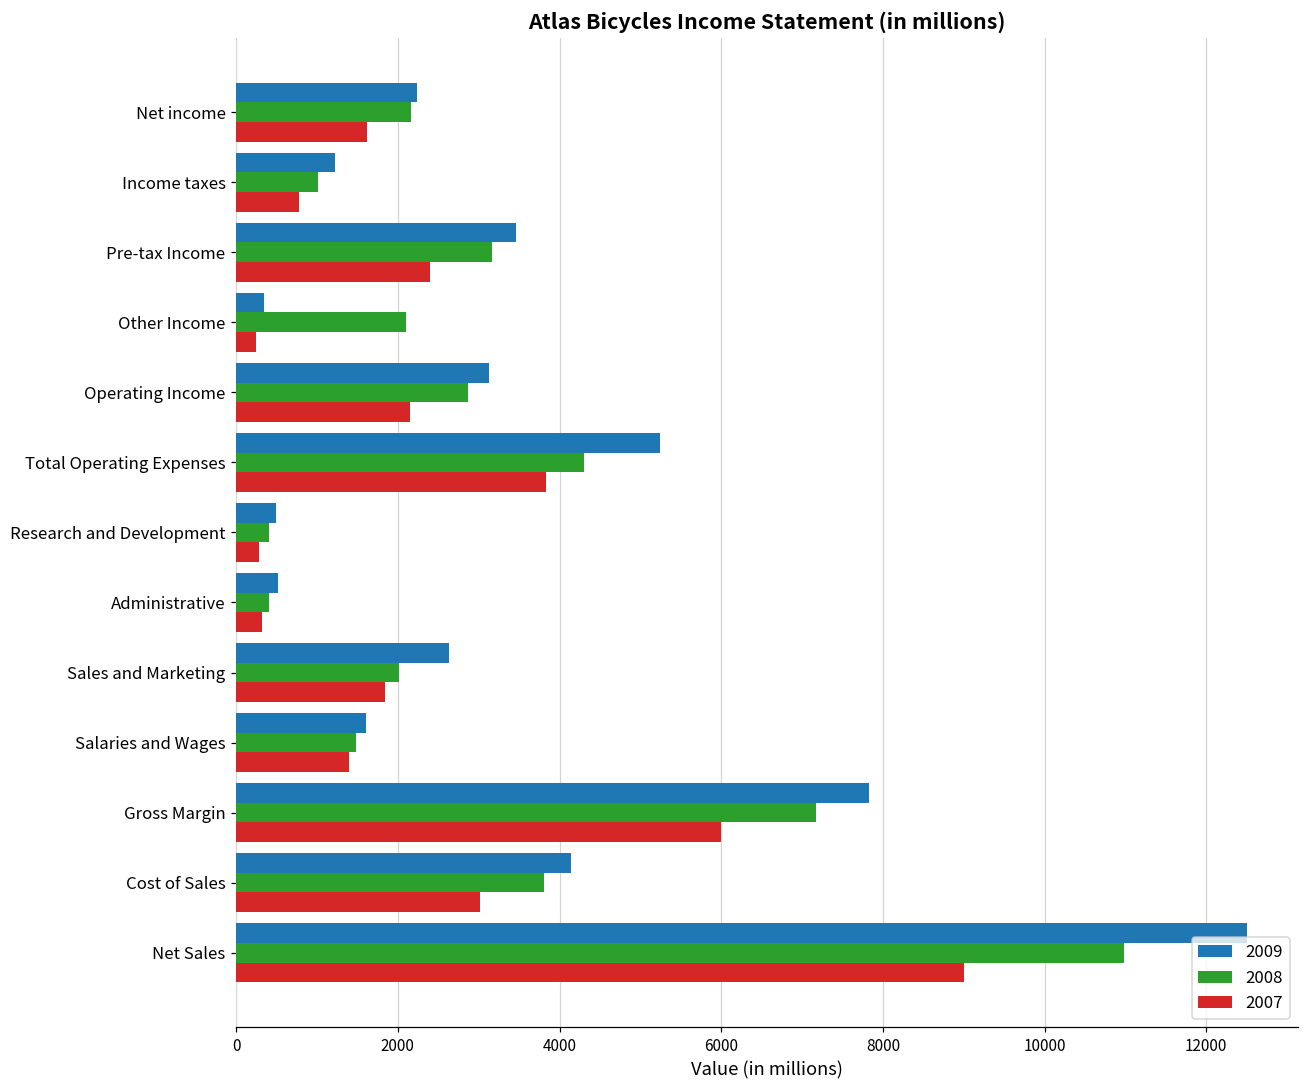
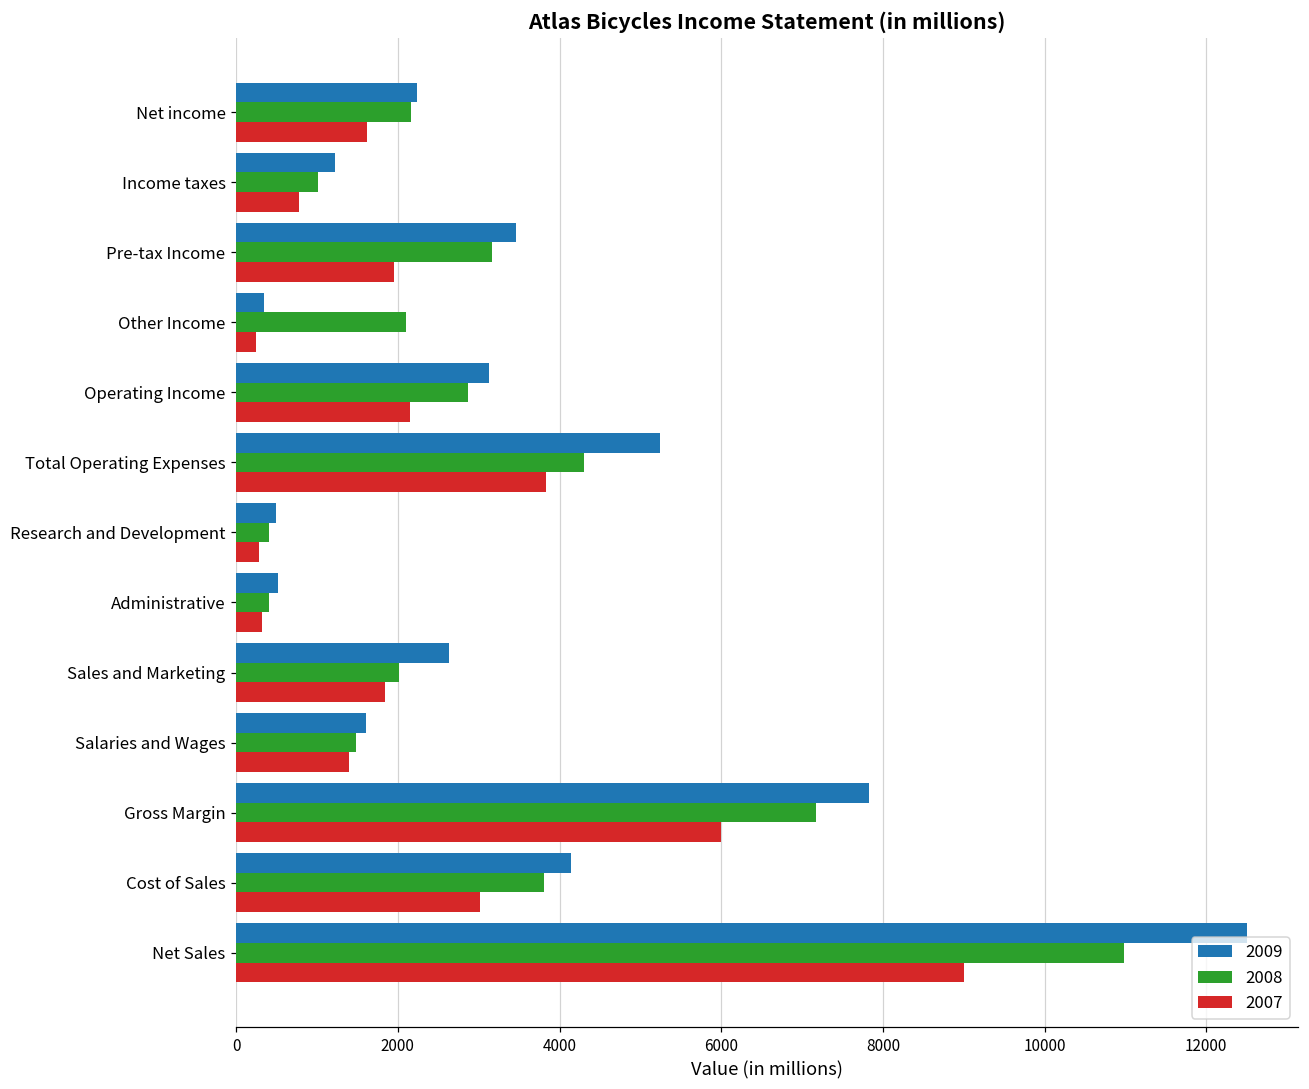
  {
    "2009": {
      "Net income": 2200,
      "Income taxes": 1200,
      "Pre-tax Income": 3500,
      "Other Income": 300,
      "Operating Income": 3100,
      "Total Operating Expenses": 5200,
      "Research and Development": 500,
      "Administrative": 500,
      "Sales and Marketing": 2600,
      "Salaries and Wages": 1600,
      "Gross Margin": 7800,
      "Cost of Sales": 4100
    },
    "2008": {
      "Net income": 2200,
      "Income taxes": 1000,
      "Pre-tax Income": 3200,
      "Other Income": 2100,
      "Operating Income": 2900,
      "Total Operating Expenses": 4300,
      "Research and Development": 400,
      "Administrative": 400,
      "Sales and Marketing": 2000,
      "Salaries and Wages": 1500,
      "Gross Margin": 7200,
      "Cost of Sales": 3800,
      "Net Sales": 11000
    },
    "2007": {
      "Net income": 1600,
      "Income taxes": 800,
-     "Pre-tax Income": 2400,
+     "Pre-tax Income": 2000,
      "Other Income": 200,
      "Operating Income": 2200,
      "Total Operating Expenses": 3800,
      "Research and Development": 300,
      "Administrative": 300,
      "Sales and Marketing": 1800,
      "Salaries and Wages": 1400,
      "Gross Margin": 6000,
      "Cost of Sales": 3000,
      "Net Sales": 9000
    }
  }
